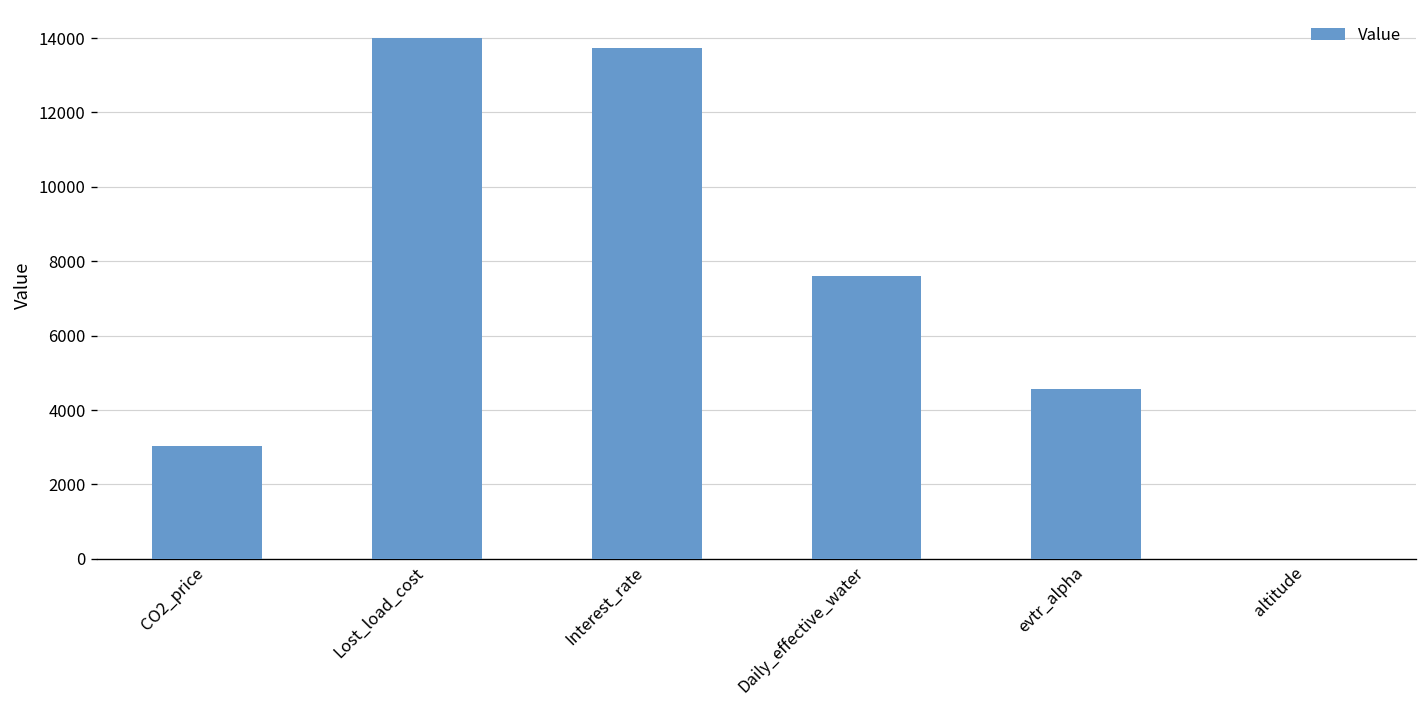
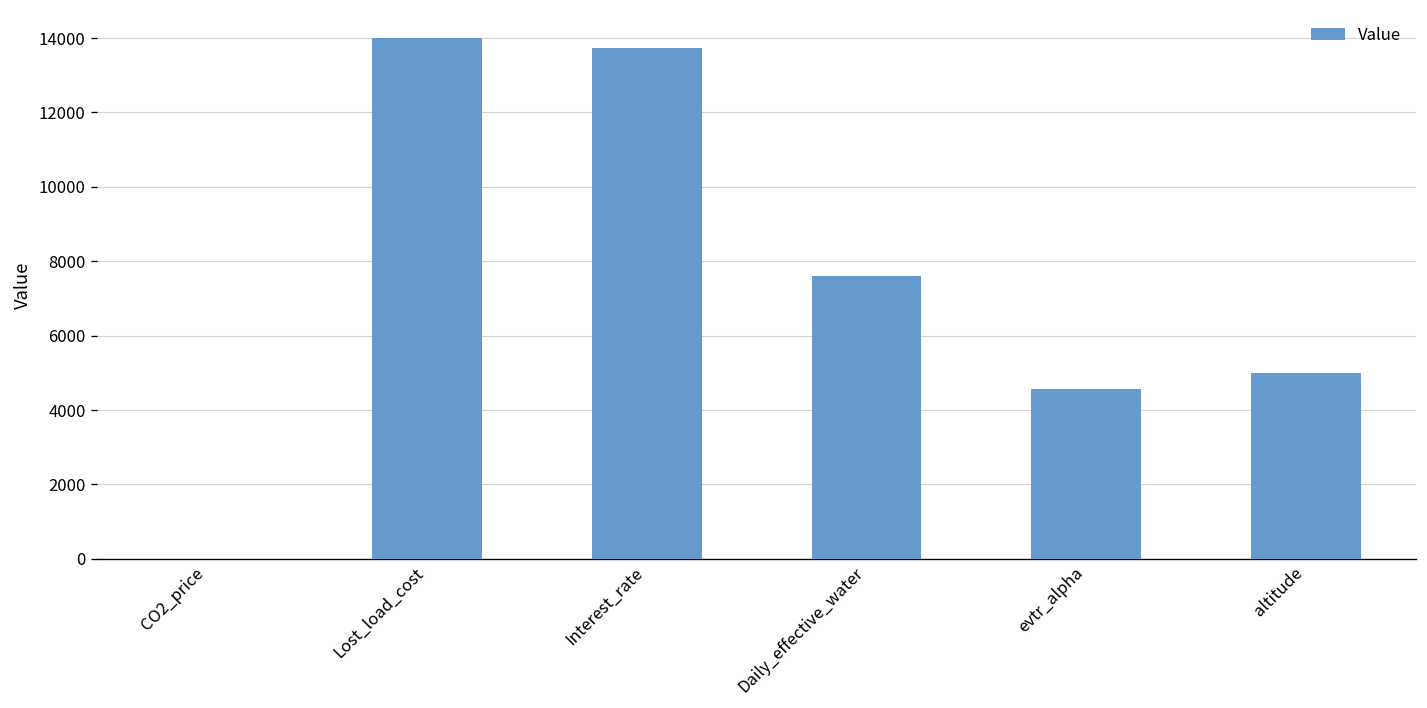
  {
-   "CO2_price": 3000,
+   "CO2_price": 0,
    "Lost_load_cost": 14000,
    "Interest_rate": 13700,
    "Daily_effective_water": 7600,
    "evtr_alpha": 4600,
-   "altitude": 0
+   "altitude": 5000
  }
